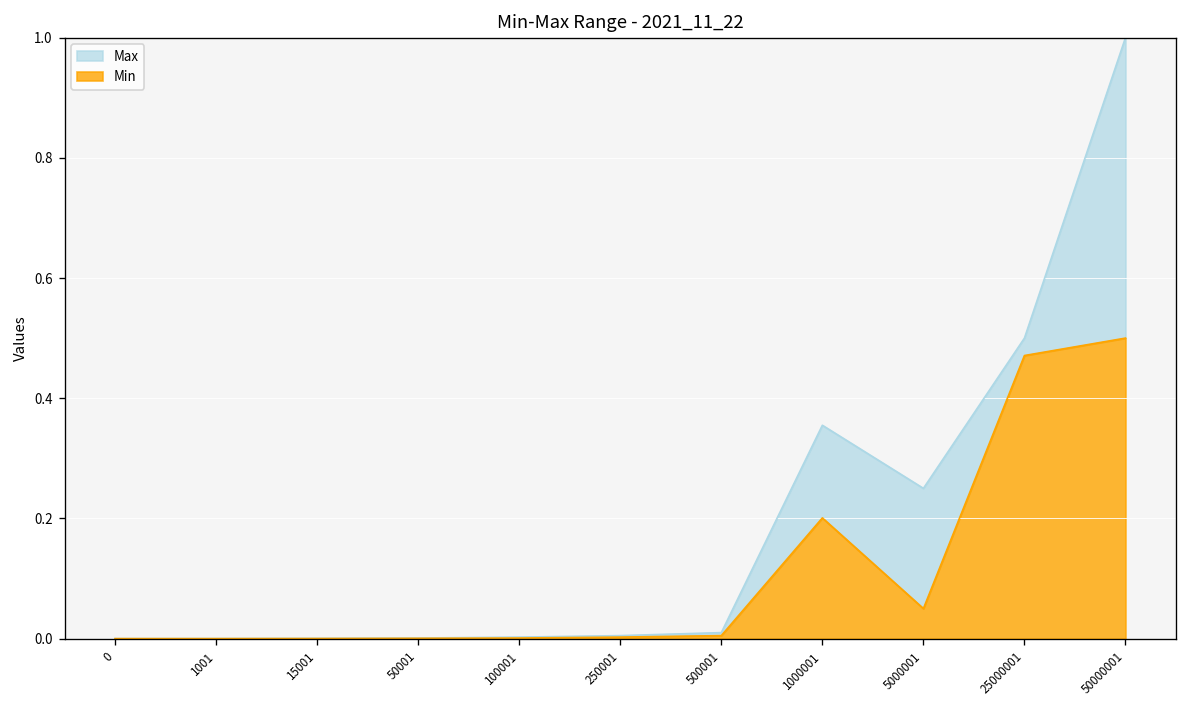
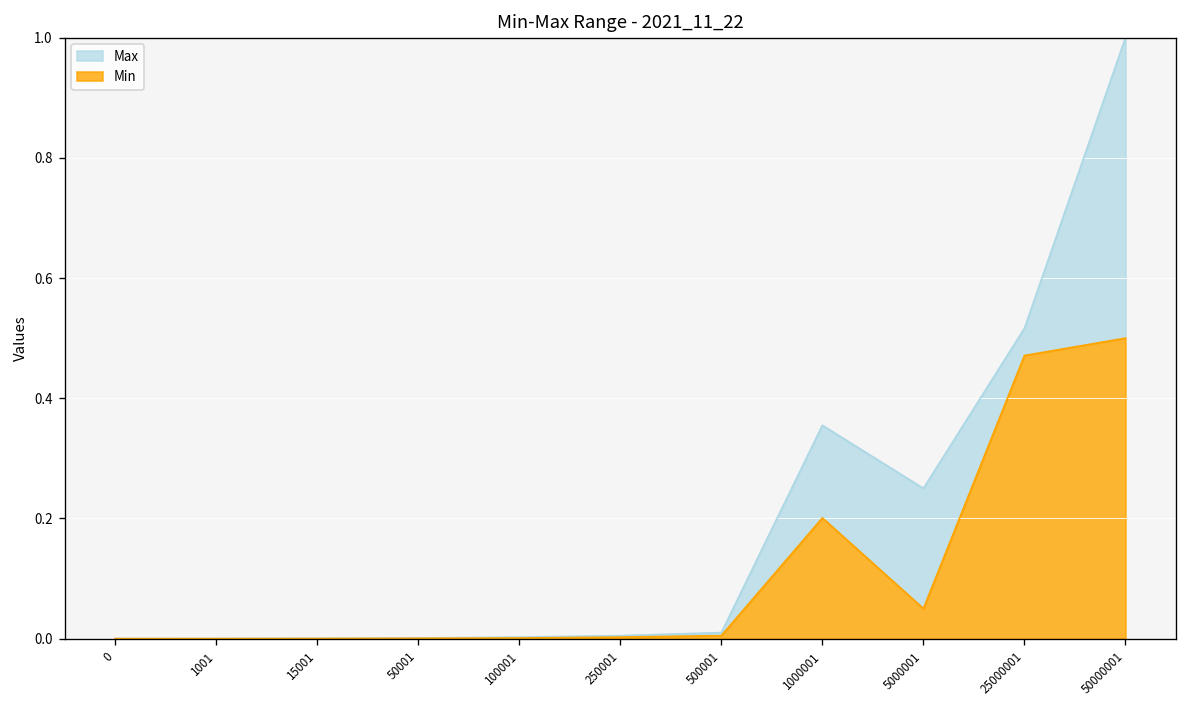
  {
    "Max": {
      "1000001": 0.35,
      "5000001": 0.25,
-     "25000001": 0.50,
+     "25000001": 0.52,
      "50000001": 1.00
    },
    "Min": {
      "1000001": 0.20,
      "5000001": 0.05,
      "25000001": 0.47,
      "50000001": 0.50
    }
  }
